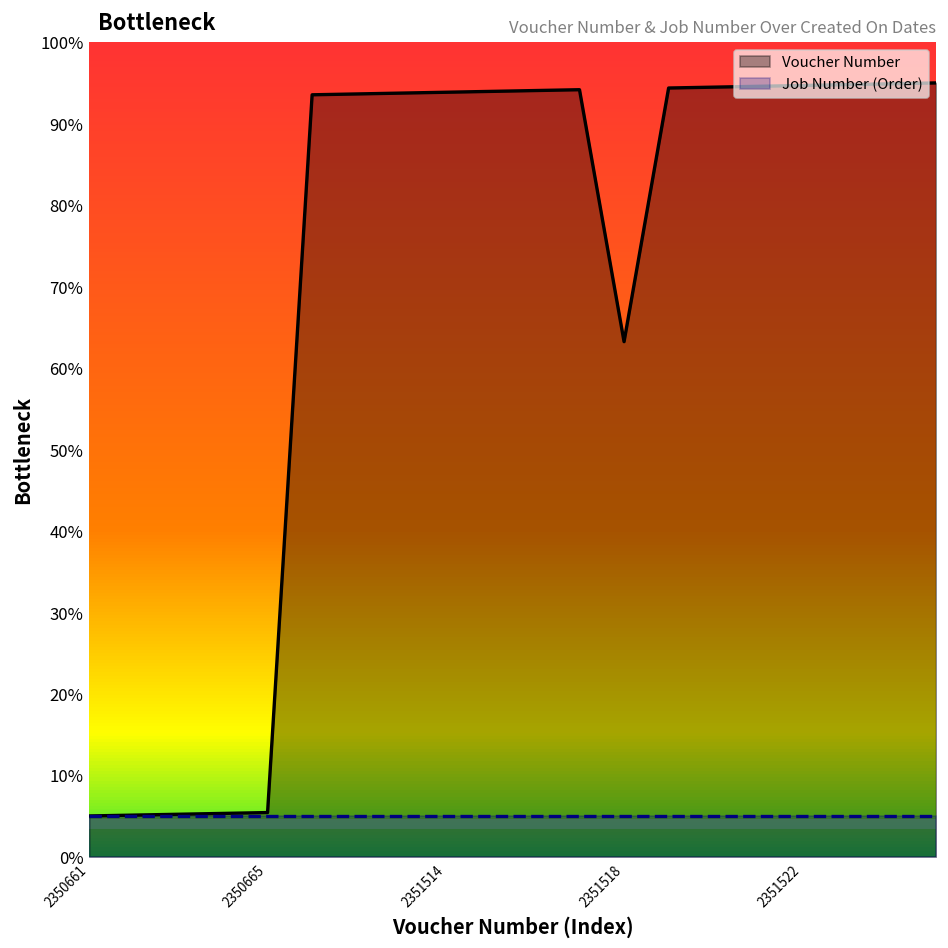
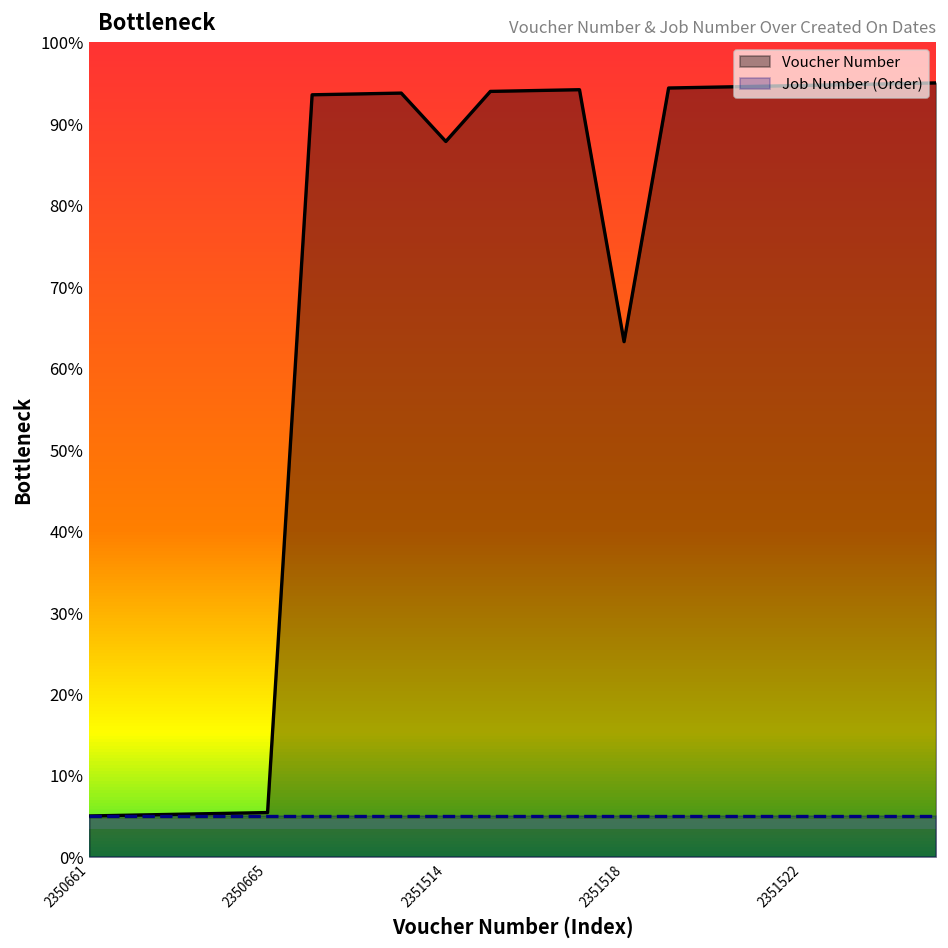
  {
    "Voucher Number": {
      "2350665": "5%",
-     "2351514": "94%",
+     "2351514": "88%",
      "2351518": "63%"
    },
    "Job Number (Order)": {
      "2350665": "5%",
      "2351514": "5%",
      "2351518": "5%",
      "2351522": "5%"
    }
  }
